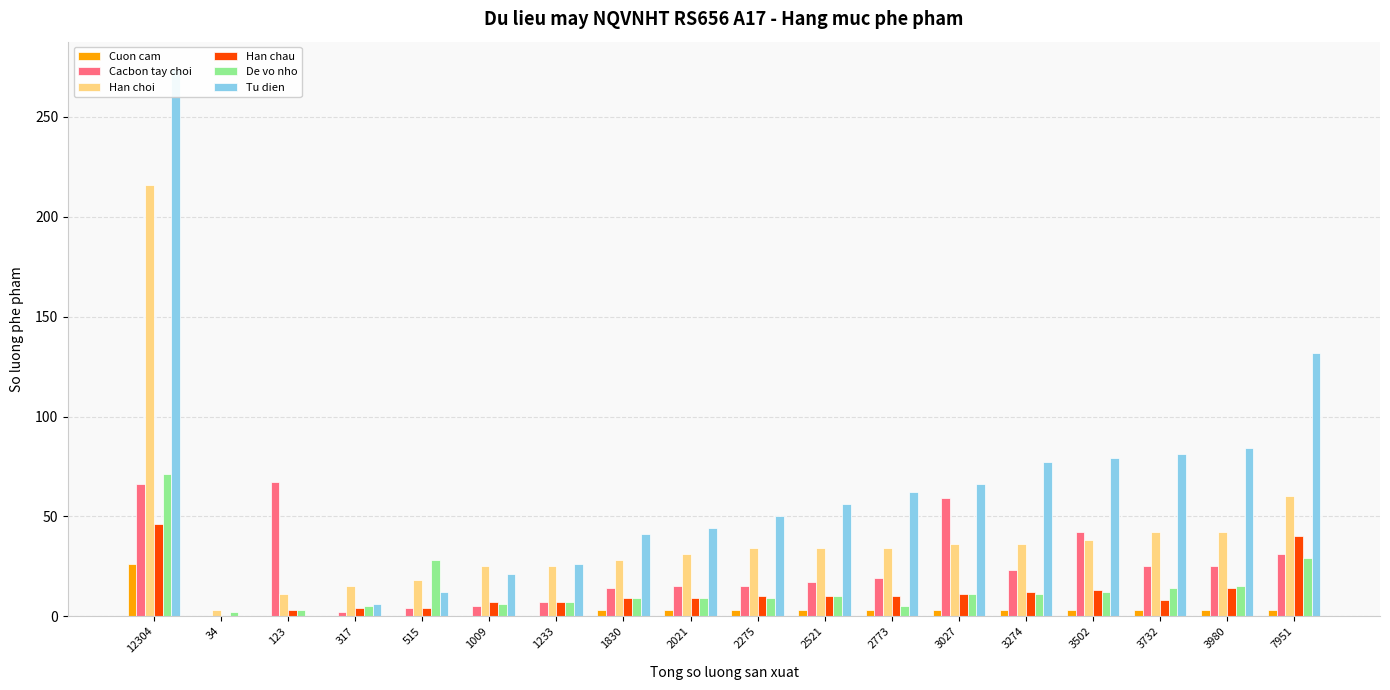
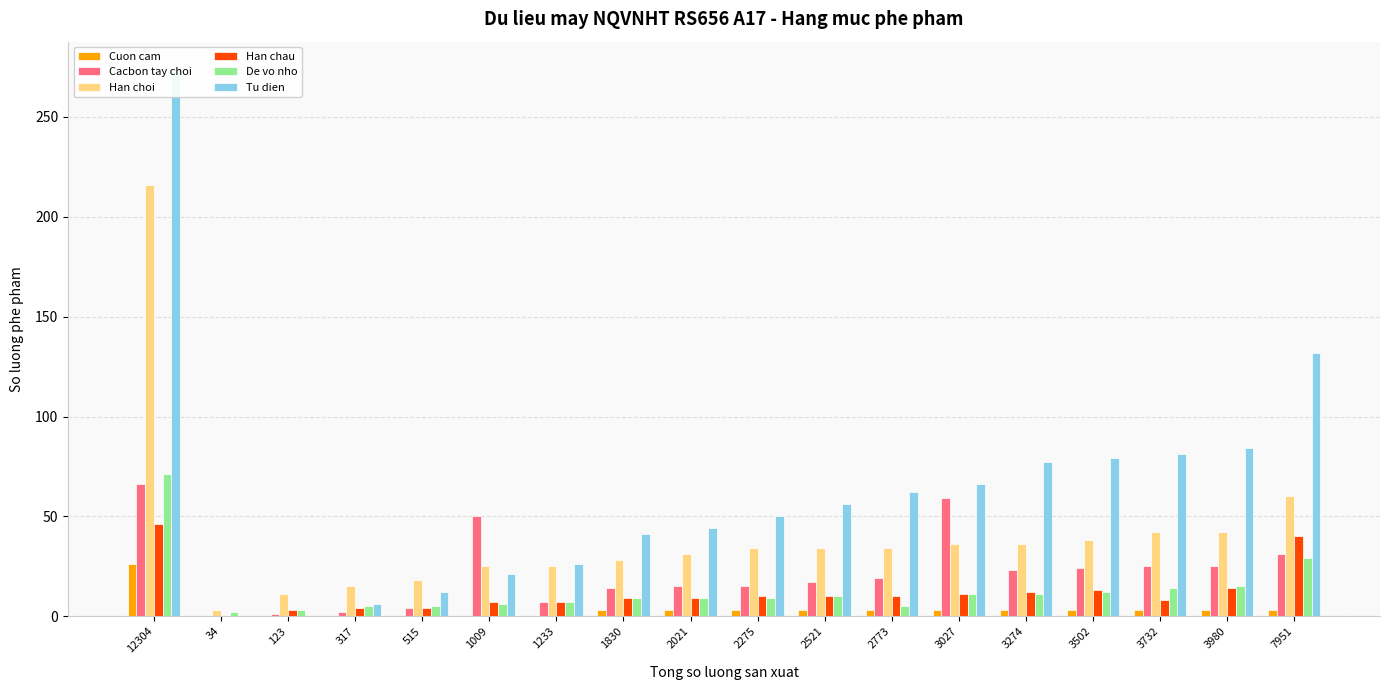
  {
    "Cuon cam": {
      "12304": 26,
      "34": 0,
      "123": 0,
      "317": 0,
      "515": 0,
      "1009": 0,
      "1233": 0,
      "1830": 3,
      "2021": 3,
      "2275": 3,
      "2521": 3,
      "2773": 3,
      "3027": 3,
      "3274": 3,
      "3502": 3,
      "3732": 3,
      "3980": 3,
      "7951": 3
    },
    "Cacbon tay choi": {
      "12304": 66,
      "34": 0,
-     "123": 67,
+     "123": 1,
      "317": 2,
      "515": 4,
-     "1009": 5,
+     "1009": 50,
      "1233": 7,
      "1830": 14,
      "2021": 15,
      "2275": 15,
      "2521": 17,
      "2773": 19,
      "3027": 59,
      "3274": 23,
-     "3502": 42,
+     "3502": 24,
      "3732": 25,
      "3980": 25,
      "7951": 31
    },
    "Han choi": {
      "12304": 216,
      "34": 3,
      "123": 11,
      "317": 15,
      "515": 18,
      "1009": 25,
      "1233": 25,
      "1830": 28,
      "2021": 31,
      "2275": 34,
      "2521": 34,
      "2773": 34,
      "3027": 36,
      "3274": 36,
      "3502": 38,
      "3732": 42,
      "3980": 42,
      "7951": 60
    },
    "Han chau": {
      "12304": 46,
      "34": 0,
      "123": 3,
      "317": 4,
      "515": 4,
      "1009": 7,
      "1233": 7,
      "1830": 9,
      "2021": 9,
      "2275": 10,
      "2521": 10,
      "2773": 10,
      "3027": 11,
      "3274": 12,
      "3502": 13,
      "3732": 8,
      "3980": 14,
      "7951": 40
    },
    "De vo nho": {
      "12304": 71,
      "34": 2,
      "123": 3,
      "317": 5,
-     "515": 28,
+     "515": 5,
      "1009": 6,
      "1233": 7,
      "1830": 9,
      "2021": 9,
      "2275": 9,
      "2521": 10,
      "2773": 5,
      "3027": 11,
      "3274": 11,
      "3502": 12,
      "3732": 14,
      "3980": 15,
      "7951": 29
    },
    "Tu dien": {
      "34": 0,
      "123": 0,
      "317": 6,
      "515": 12,
      "1009": 21,
      "1233": 26,
      "1830": 41,
      "2021": 44,
      "2275": 50,
      "2521": 56,
      "2773": 62,
      "3027": 66,
      "3274": 77,
      "3502": 79,
      "3732": 81,
      "3980": 84,
      "7951": 132
    }
  }
